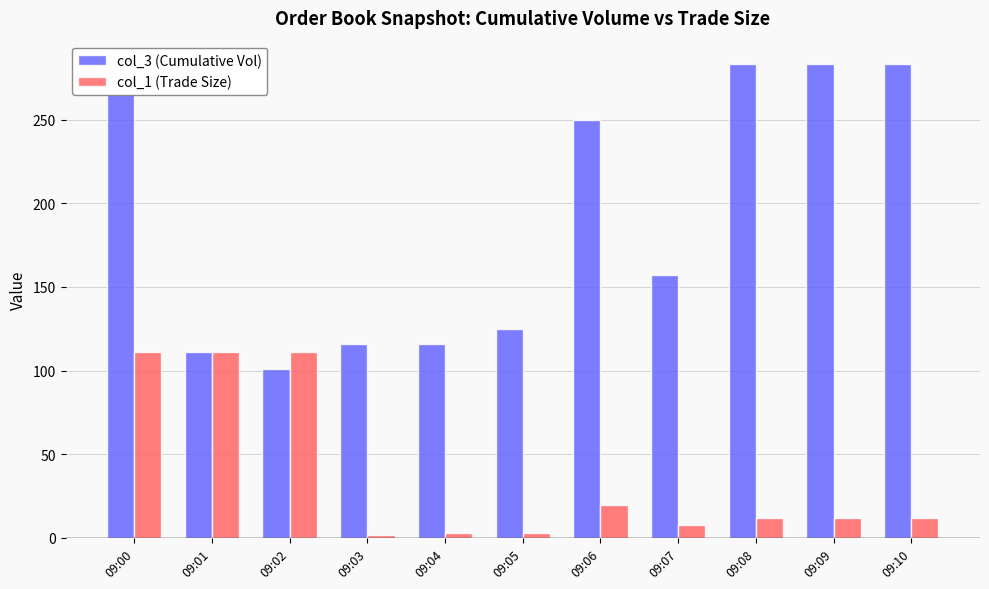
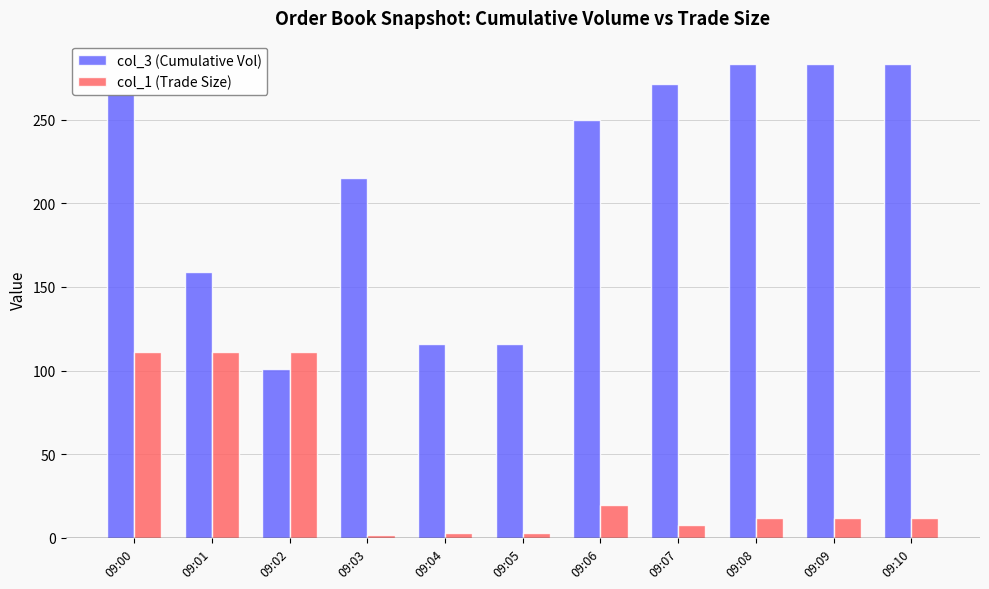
  {
    "col_3 (Cumulative Vol)": {
-     "09:01": 111,
+     "09:01": 159,
      "09:02": 101,
-     "09:03": 116,
+     "09:03": 215,
      "09:04": 116,
-     "09:05": 125,
+     "09:05": 116,
      "09:06": 250,
-     "09:07": 157,
+     "09:07": 271,
      "09:08": 283,
      "09:09": 283,
      "09:10": 283
    },
    "col_1 (Trade Size)": {
      "09:00": 111,
      "09:01": 111,
      "09:02": 111,
      "09:03": 2,
      "09:04": 3,
      "09:05": 3,
      "09:06": 20,
      "09:07": 8,
      "09:08": 12,
      "09:09": 12,
      "09:10": 12
    }
  }
